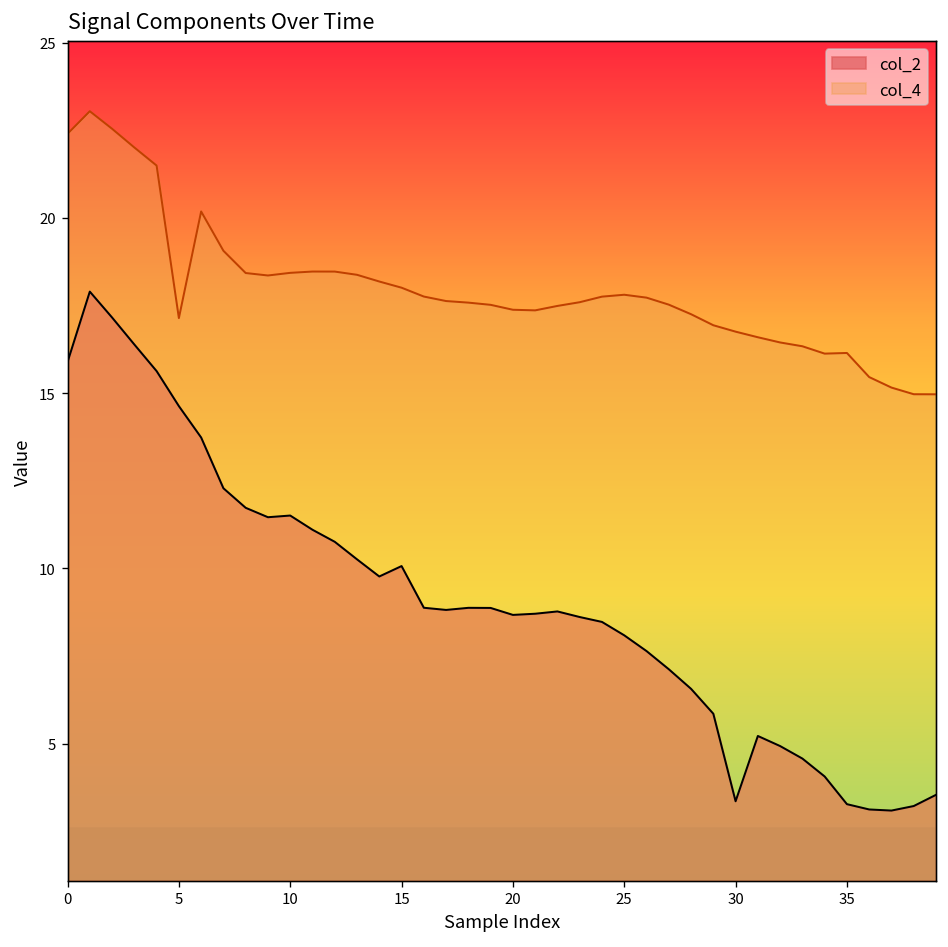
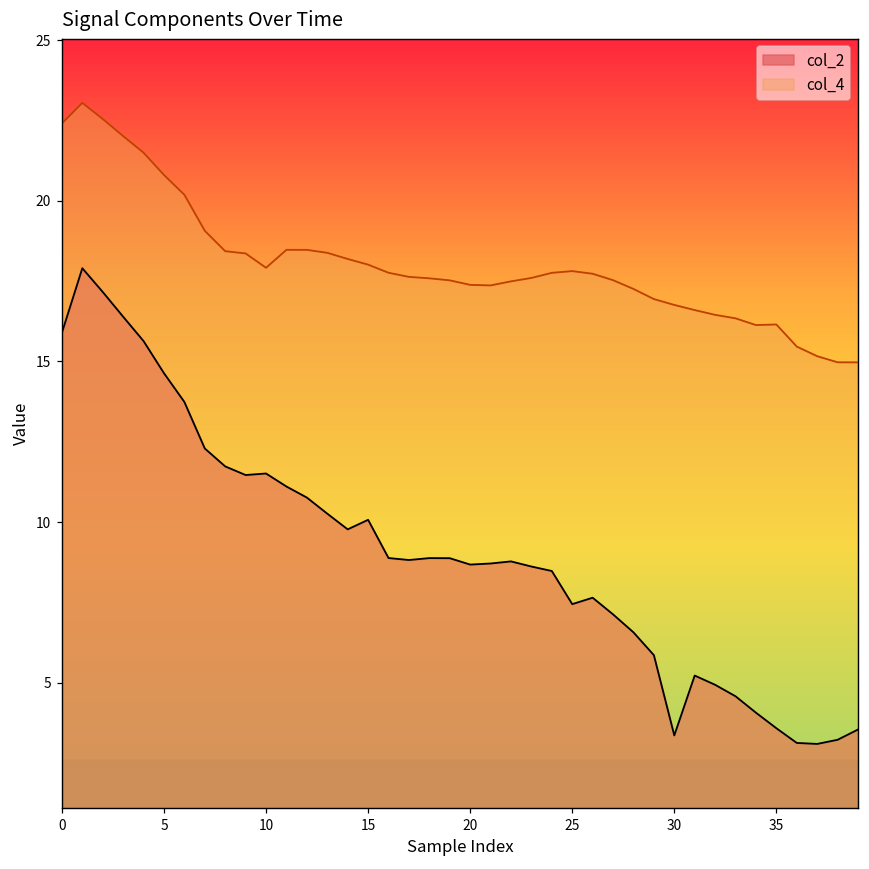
  {
    "col_2": {
      "0": 15.9,
      "5": 14.6,
      "10": 11.5,
      "15": 10.1,
      "20": 8.7,
-     "25": 8.1,
+     "25": 7.4,
      "30": 3.4,
-     "35": 3.3
+     "35": 3.6
    },
    "col_4": {
      "0": 22.4,
-     "5": 17.1,
-     "10": 18.4,
+     "5": 20.8,
+     "10": 17.9,
      "15": 18.0,
      "20": 17.4,
      "25": 17.8,
      "30": 16.8,
      "35": 16.1
    }
  }
